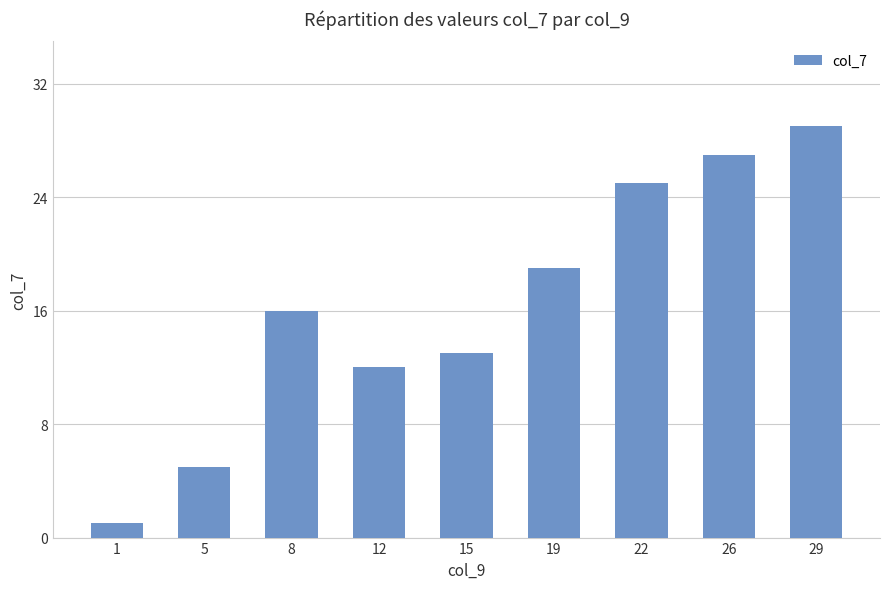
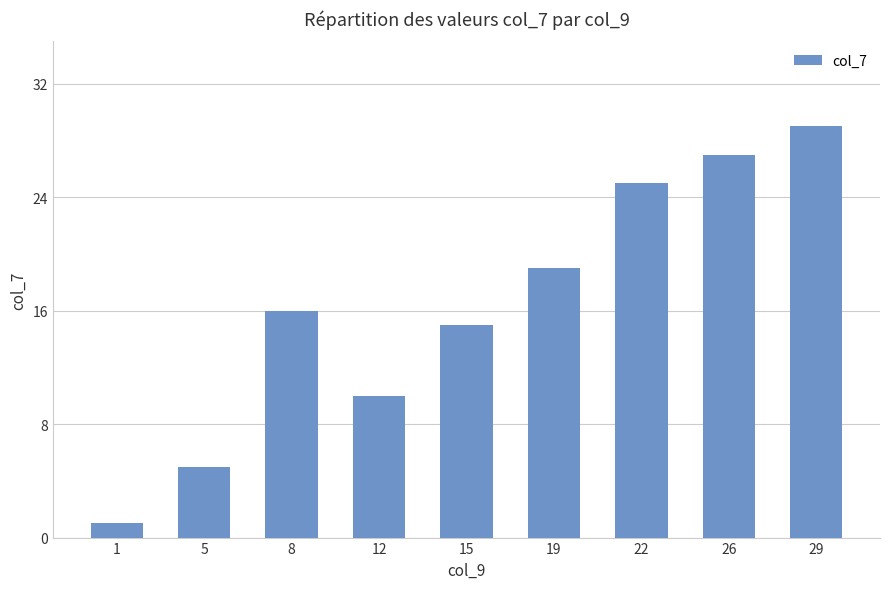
  {
    "1": 1,
    "5": 5,
    "8": 16,
-   "12": 12,
-   "15": 13,
+   "12": 10,
+   "15": 15,
    "19": 19,
    "22": 25,
    "26": 27,
    "29": 29
  }
